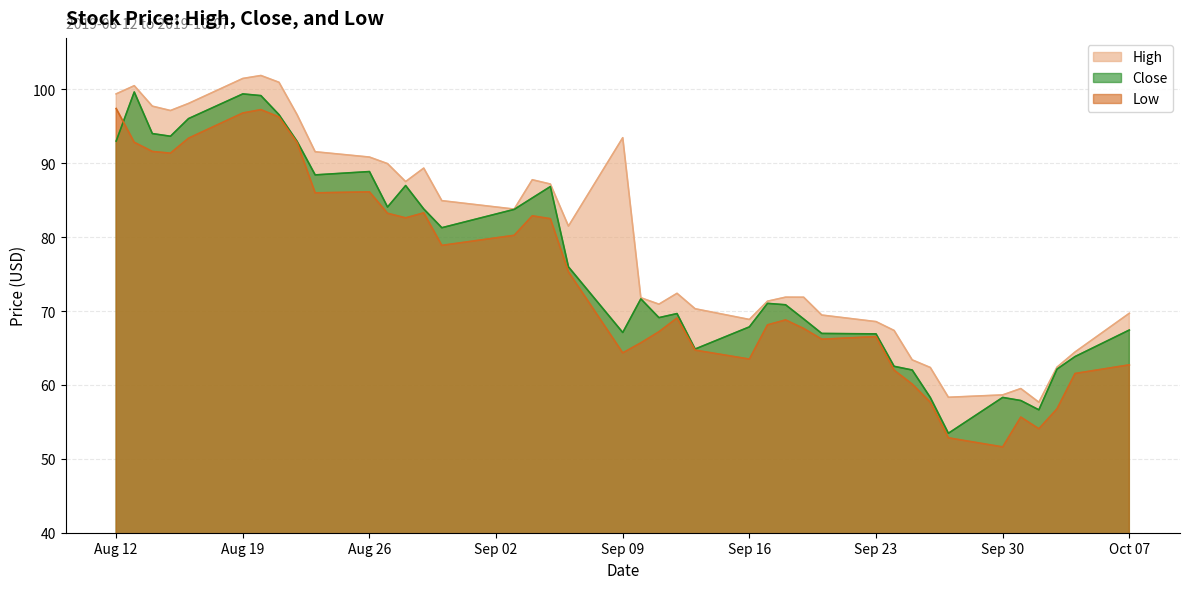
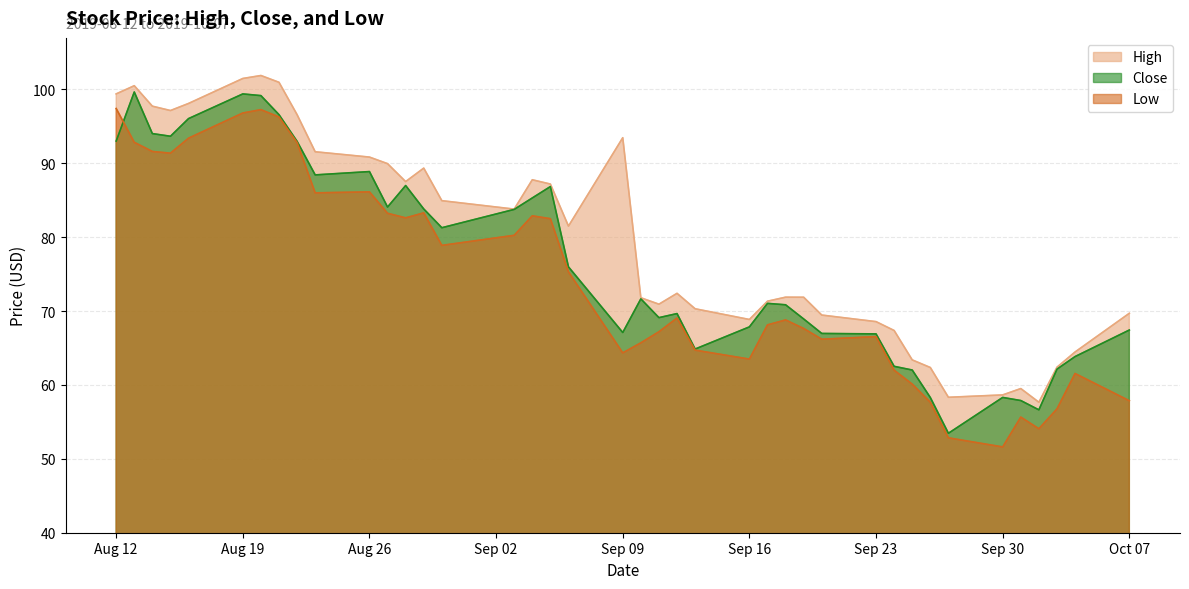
  {
    "High": {
      "Aug 12": 99,
      "Aug 19": 101,
      "Aug 26": 91,
      "Sep 09": 93,
      "Sep 16": 69,
      "Sep 23": 69,
      "Oct 07": 70
    },
    "Close": {
      "Aug 12": 93,
      "Aug 19": 99,
      "Aug 26": 89,
      "Sep 09": 67,
      "Sep 16": 68,
      "Sep 23": 67,
      "Oct 07": 67
    },
    "Low": {
      "Aug 12": 97,
      "Aug 19": 97,
      "Aug 26": 86,
      "Sep 09": 64,
      "Sep 16": 64,
      "Sep 23": 67,
      "Sep 30": 52,
-     "Oct 07": 63
+     "Oct 07": 58
    }
  }
